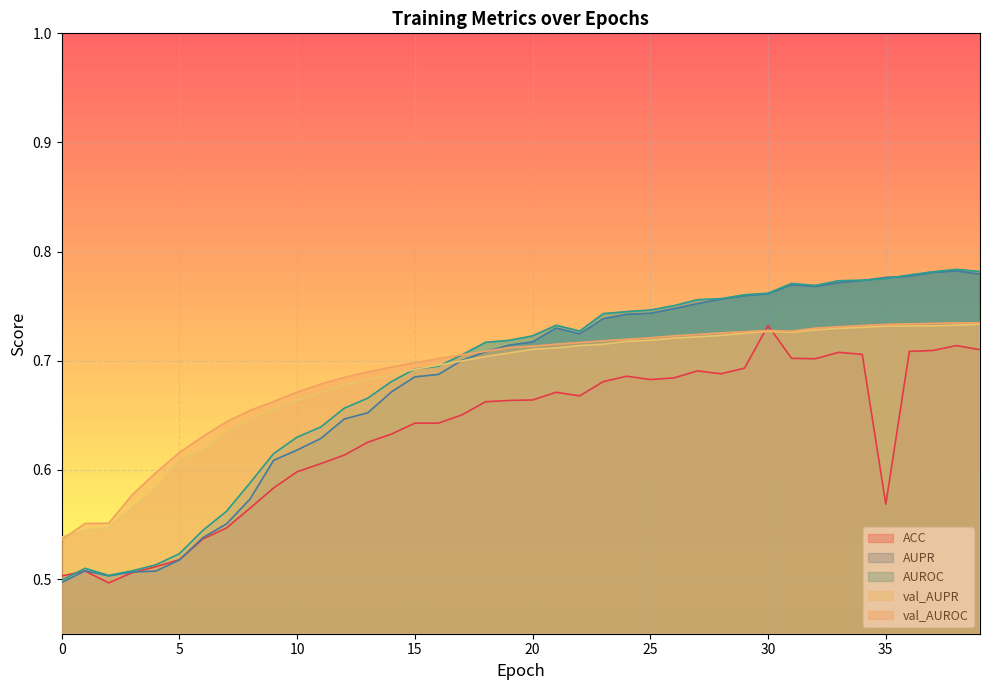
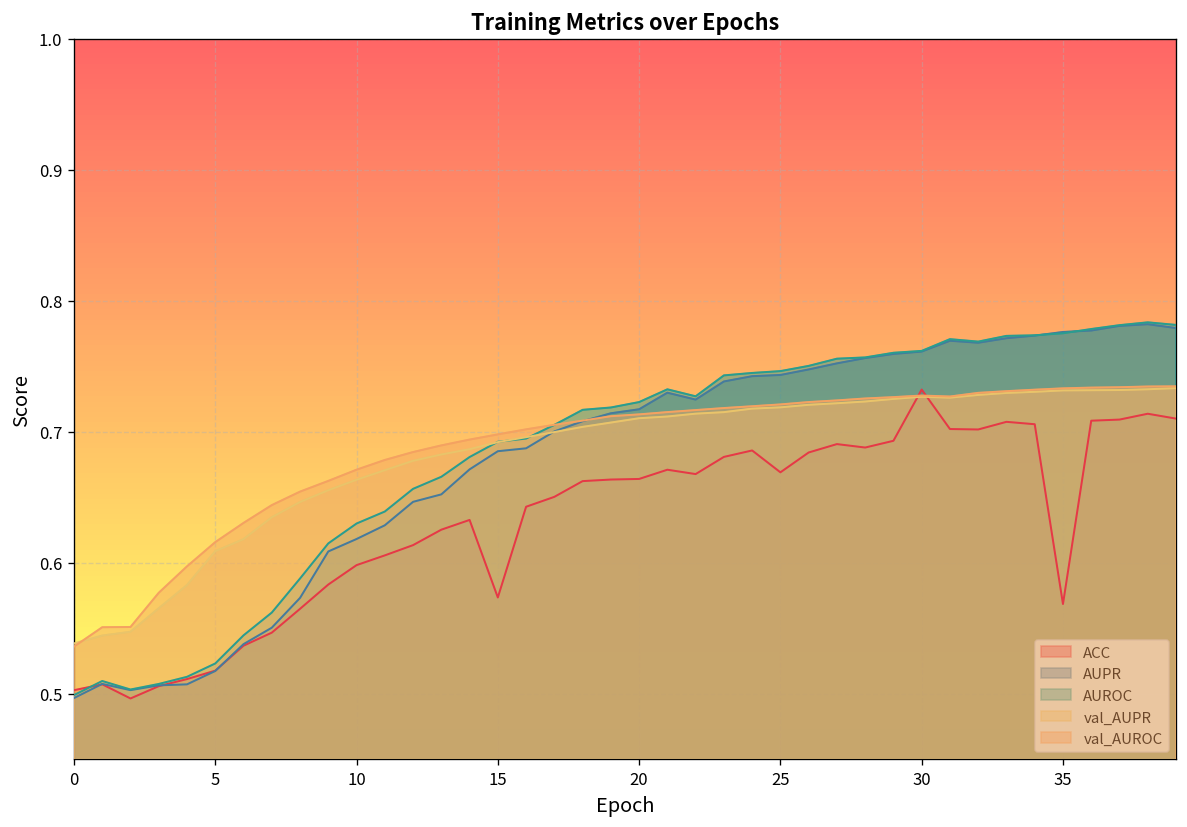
  {
    "ACC": {
      "0": 0.503,
      "10": 0.598,
-     "15": 0.643,
+     "15": 0.574,
      "20": 0.664,
-     "25": 0.683,
+     "25": 0.669,
      "30": 0.732,
      "35": 0.569
    }
  }
